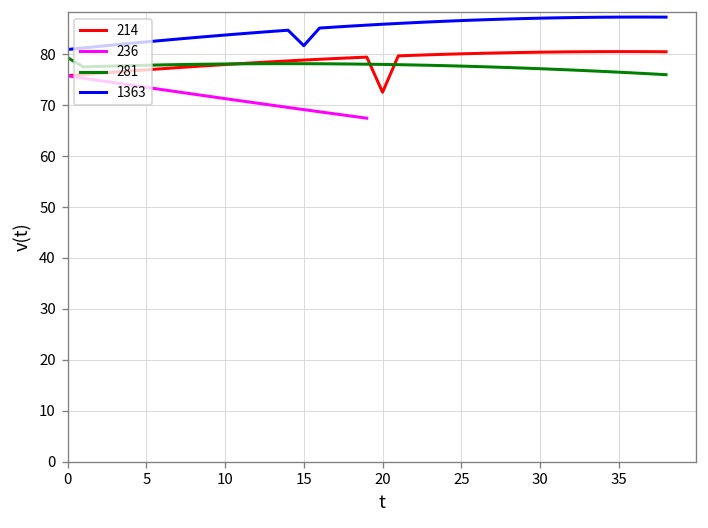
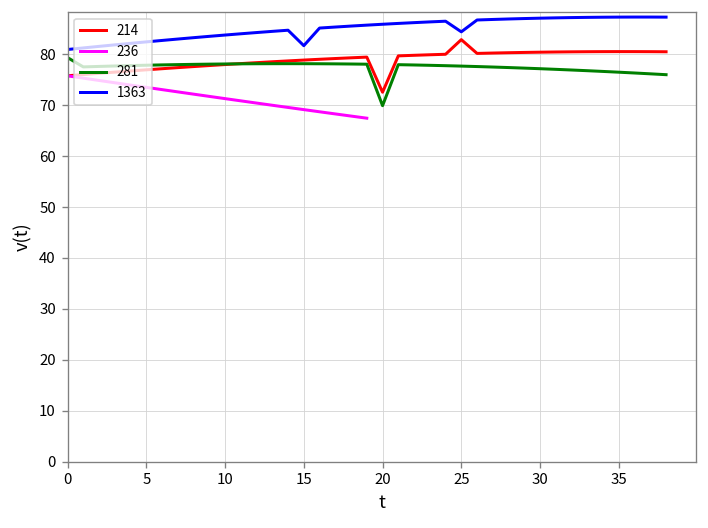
  {
    "214": {
      "15": 79,
      "20": 73,
-     "25": 80,
+     "25": 83,
      "30": 80,
      "35": 81
    },
    "236": {
      "10": 71,
      "15": 69
    },
    "281": {
      "0": 79,
      "15": 78,
-     "20": 78,
+     "20": 70,
      "25": 78,
      "30": 77,
      "35": 76
    },
    "1363": {
      "0": 81,
      "10": 84,
      "15": 82,
      "20": 86,
-     "25": 87,
+     "25": 84,
      "30": 87,
      "35": 87
    }
  }
